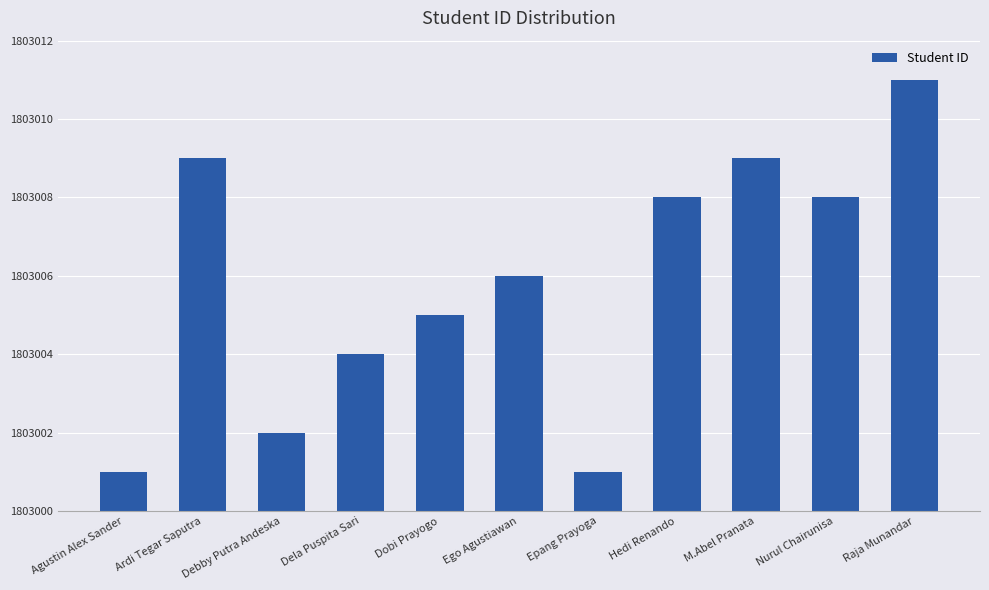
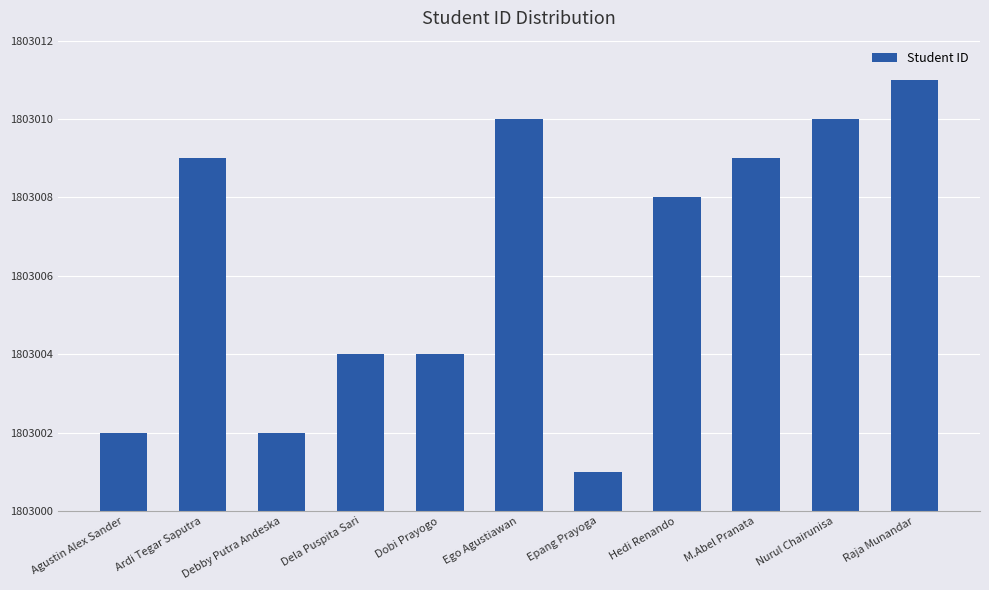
  {
-   "Agustin Alex Sander": 1803001,
+   "Agustin Alex Sander": 1803002,
    "Ardi Tegar Saputra": 1803009,
    "Debby Putra Andeska": 1803002,
    "Dela Puspita Sari": 1803004,
-   "Dobi Prayogo": 1803005,
-   "Ego Agustiawan": 1803006,
+   "Dobi Prayogo": 1803004,
+   "Ego Agustiawan": 1803010,
    "Epang Prayoga": 1803001,
    "Hedi Renando": 1803008,
    "M.Abel Pranata": 1803009,
-   "Nurul Chairunisa": 1803008,
+   "Nurul Chairunisa": 1803010,
    "Raja Munandar": 1803011
  }
